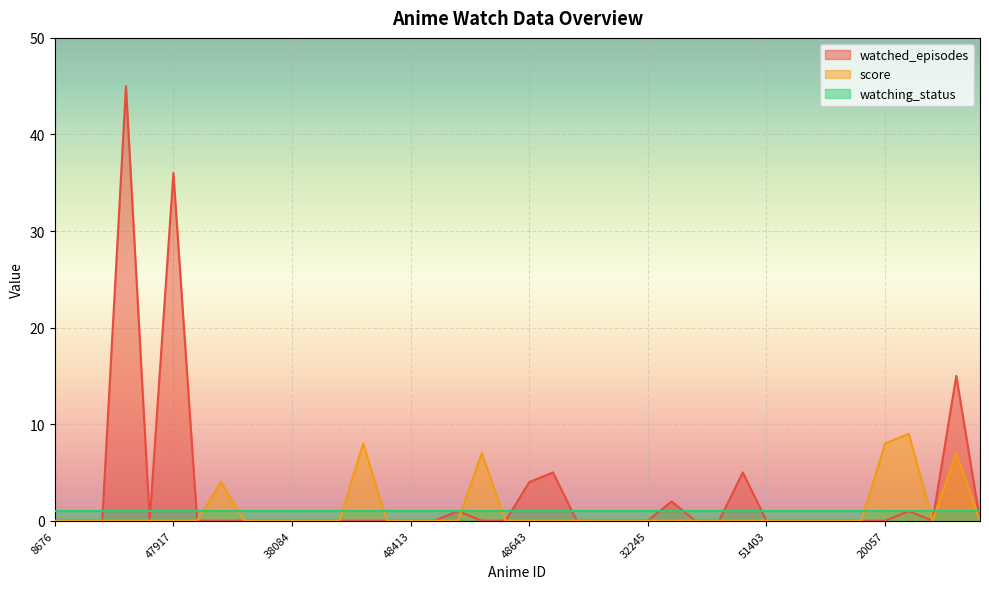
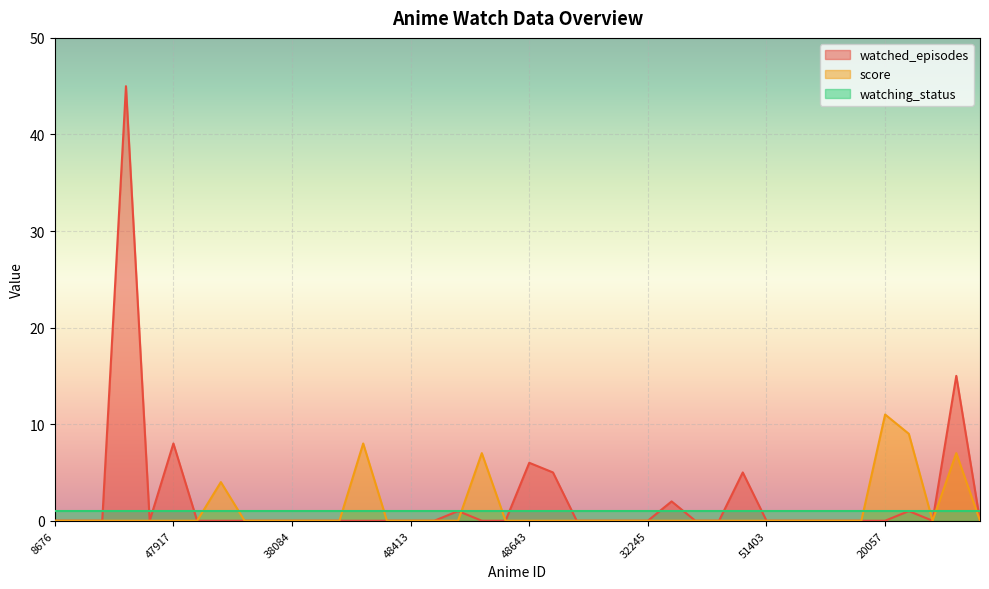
  {
    "watched_episodes": {
-     "47917": 36,
-     "48643": 4,
+     "47917": 8,
+     "48643": 6,
      "20057": 0
    },
    "score": {
      "47917": 0,
      "48643": 0,
-     "20057": 8
+     "20057": 11
    },
    "watching_status": {
      "8676": 1,
      "47917": 1,
      "38084": 1,
      "48413": 1,
      "48643": 1,
      "32245": 1,
      "51403": 1,
      "20057": 1
    }
  }
